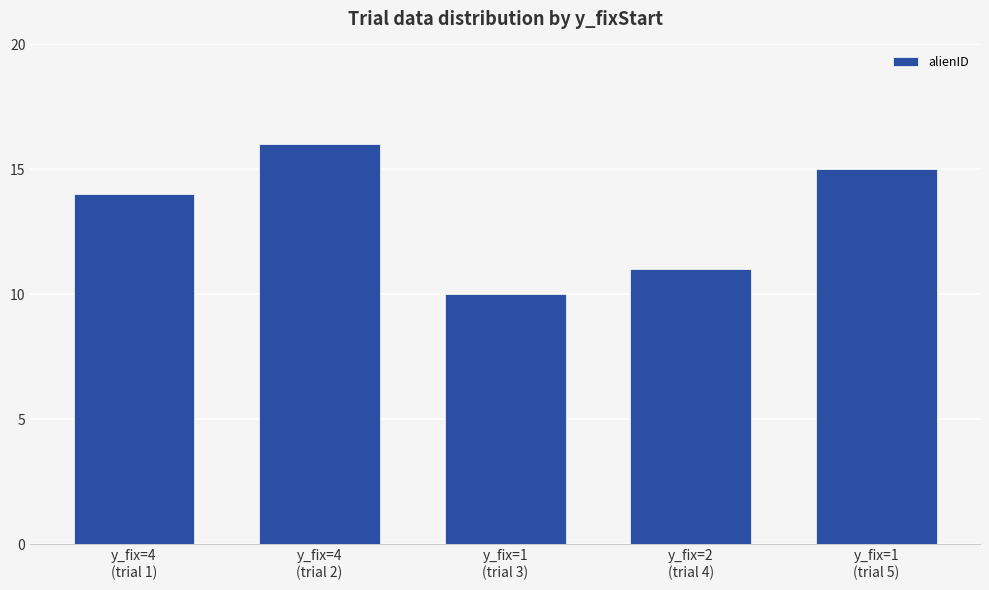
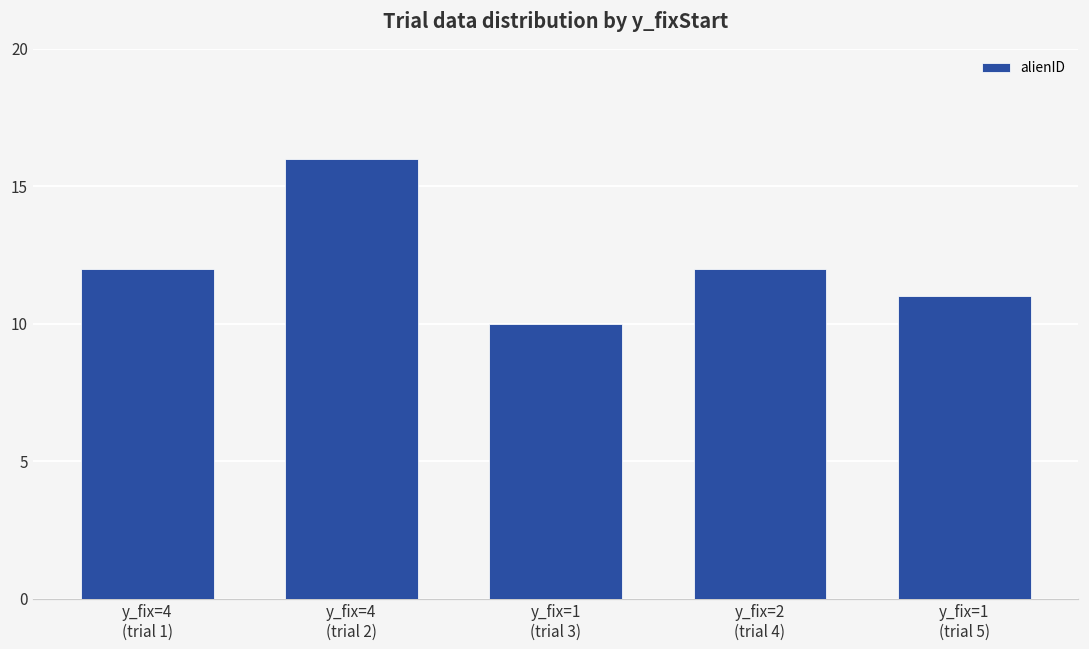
  {
-   "y_fix=4 (trial 1)": 14,
+   "y_fix=4 (trial 1)": 12,
    "y_fix=4 (trial 2)": 16,
    "y_fix=1 (trial 3)": 10,
-   "y_fix=2 (trial 4)": 11,
-   "y_fix=1 (trial 5)": 15
+   "y_fix=2 (trial 4)": 12,
+   "y_fix=1 (trial 5)": 11
  }
